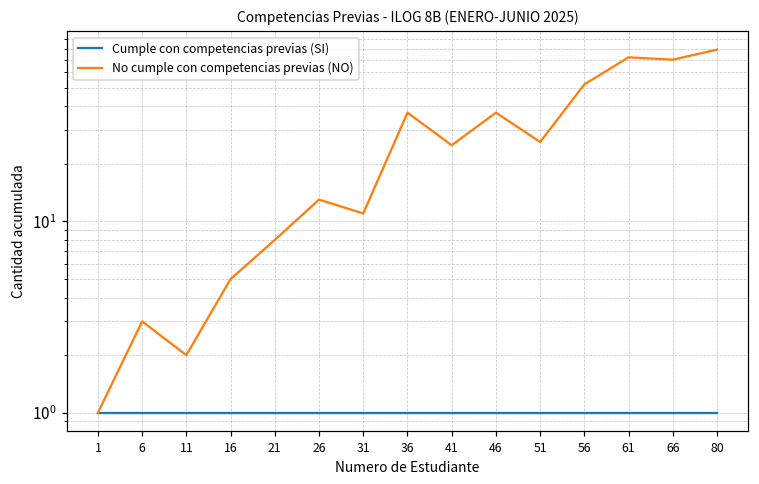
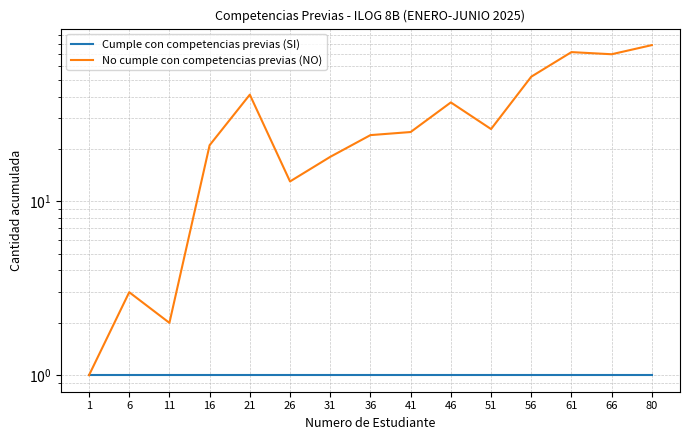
  {
    "Cumple con competencias previas (SI)": {
      "6": 1,
      "11": 1,
      "16": 1,
      "21": 1,
      "26": 1,
      "31": 1,
      "36": 1,
      "41": 1,
      "46": 1,
      "51": 1,
      "56": 1,
      "61": 1,
      "66": 1,
      "80": 1
    },
    "No cumple con competencias previas (NO)": {
      "6": 3,
      "11": 2,
-     "16": 5,
-     "21": 8,
+     "16": 21,
+     "21": 41,
      "26": 13,
-     "31": 11,
-     "36": 37,
+     "31": 18,
+     "36": 24,
      "41": 25,
      "46": 37,
      "51": 26,
      "56": 52,
      "61": 72,
      "66": 70,
      "80": 80
    }
  }
